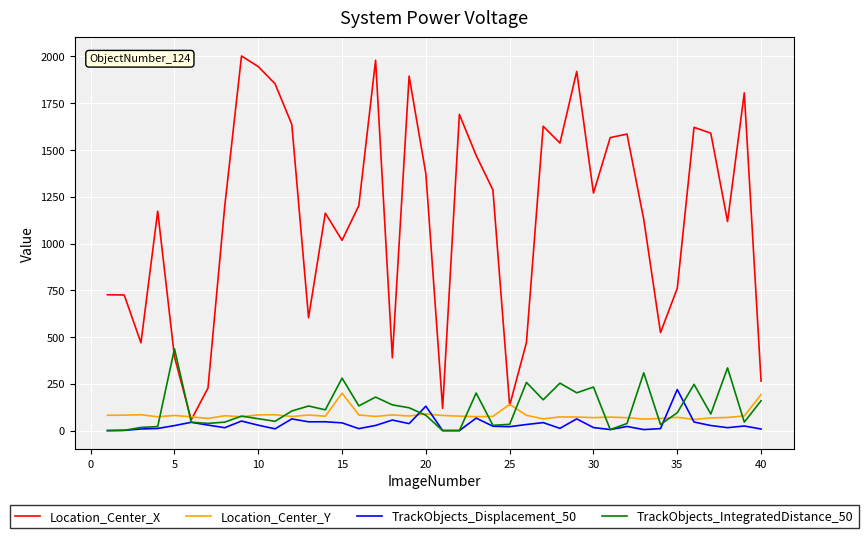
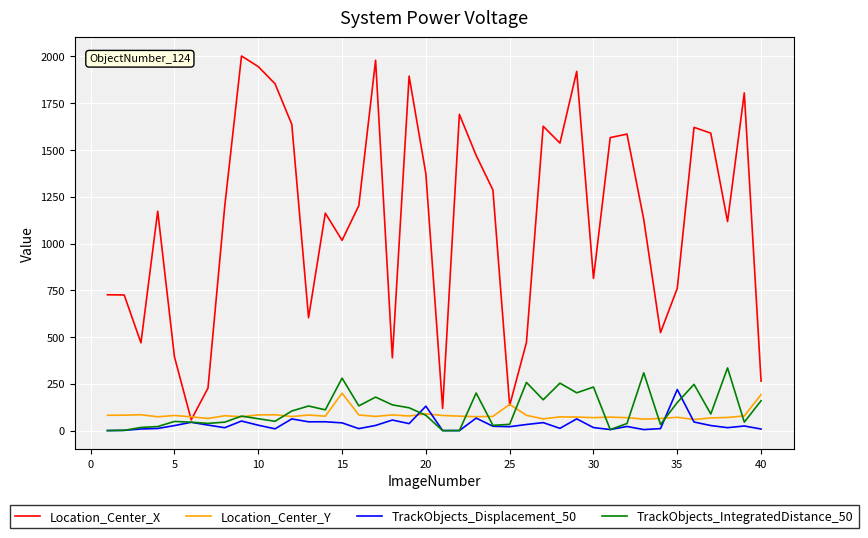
  {
    "Location_Center_X": {
      "5": 390,
      "10": 1950,
      "15": 1020,
      "20": 1370,
-     "30": 1270,
+     "30": 810,
      "35": 760,
      "40": 260
    },
    "Location_Center_Y": {
      "5": 80,
      "10": 80,
      "15": 200,
      "30": 70,
      "35": 70,
      "40": 190
    },
    "TrackObjects_Displacement_50": {
      "5": 30,
      "10": 30,
      "15": 40,
      "20": 130,
      "30": 20,
      "35": 220,
      "40": 10
    },
    "TrackObjects_IntegratedDistance_50": {
-     "5": 440,
+     "5": 50,
      "10": 60,
      "15": 280,
      "30": 230,
-     "35": 100,
+     "35": 150,
      "40": 160
    }
  }
